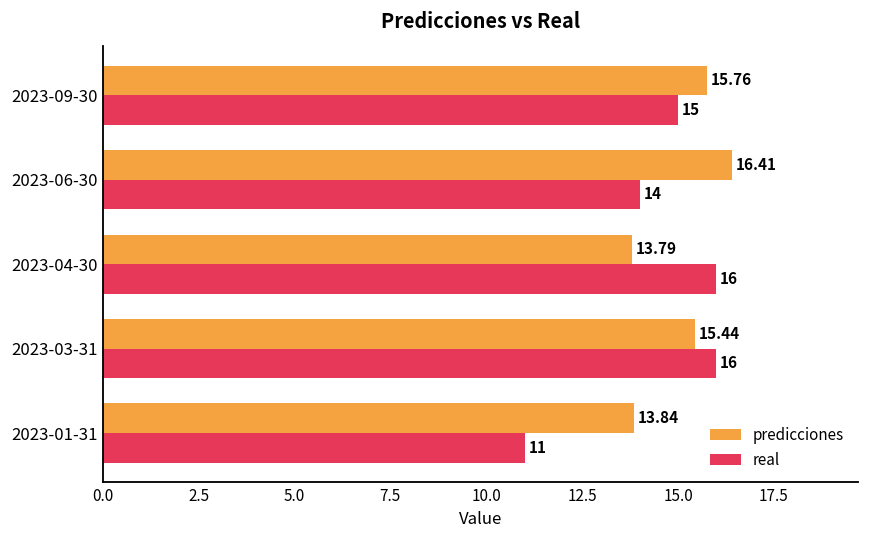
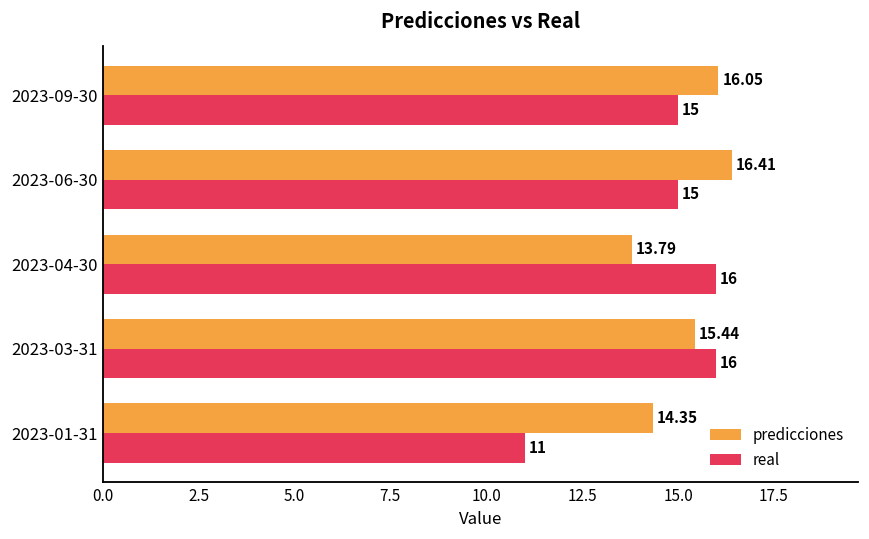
  {
    "predicciones": {
-     "2023-09-30": 15.76,
+     "2023-09-30": 16.05,
      "2023-06-30": 16.41,
      "2023-04-30": 13.79,
      "2023-03-31": 15.44,
-     "2023-01-31": 13.84
+     "2023-01-31": 14.35
    },
    "real": {
      "2023-09-30": 15,
-     "2023-06-30": 14,
+     "2023-06-30": 15,
      "2023-04-30": 16,
      "2023-03-31": 16,
      "2023-01-31": 11
    }
  }
